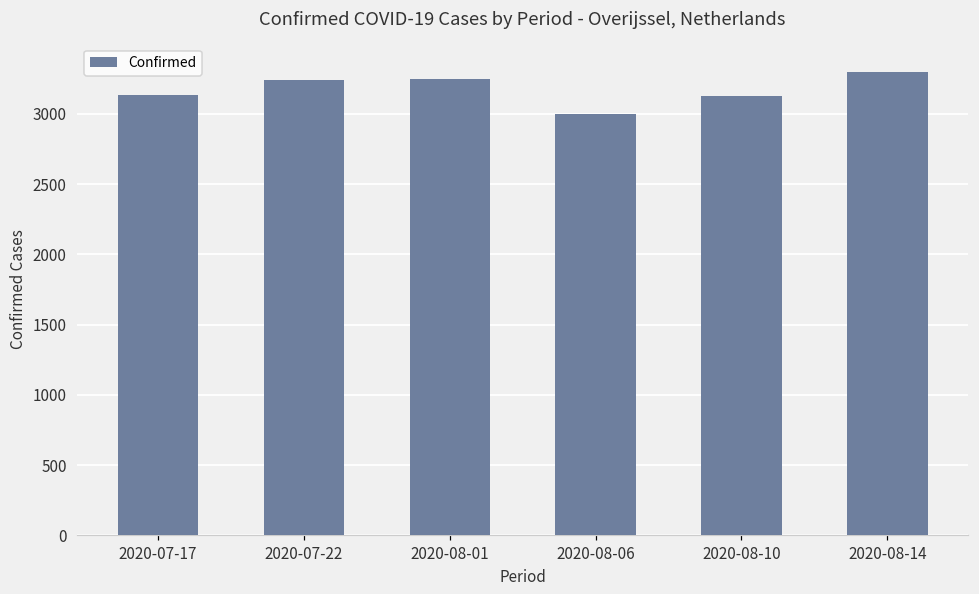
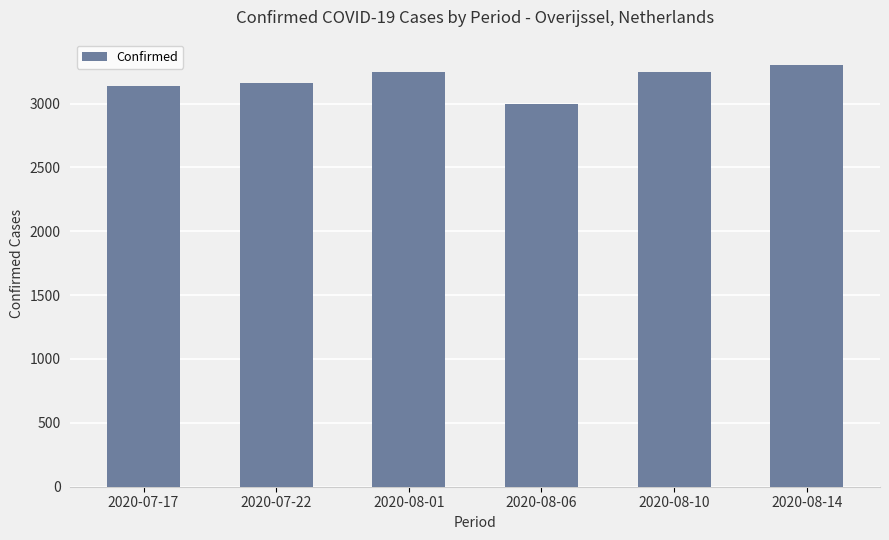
  {
    "2020-07-17": 3140,
-   "2020-07-22": 3240,
+   "2020-07-22": 3160,
    "2020-08-01": 3250,
    "2020-08-06": 3000,
-   "2020-08-10": 3130,
+   "2020-08-10": 3250,
    "2020-08-14": 3300
  }
